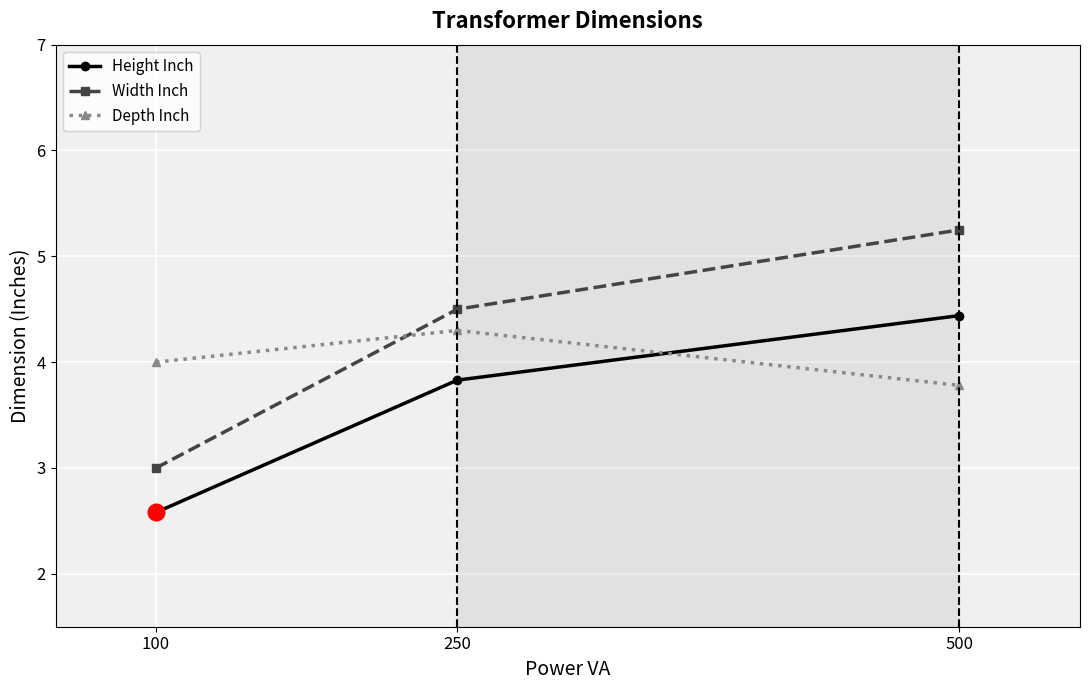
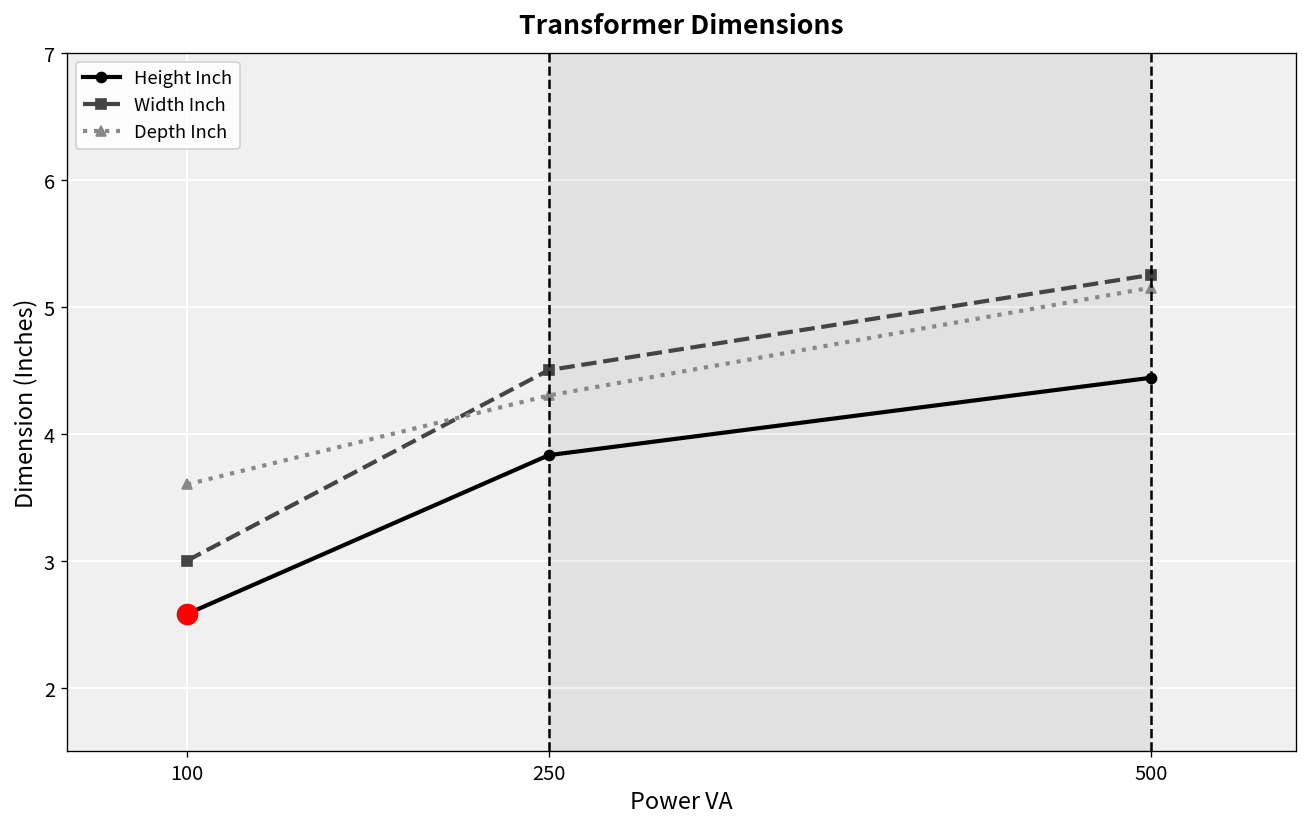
  {
    "Height Inch": {
      "250": 3.83,
      "500": 4.44
    },
    "Width Inch": {
      "100": 3.00,
      "250": 4.50,
      "500": 5.25
    },
    "Depth Inch": {
-     "100": 4.0,
+     "100": 3.6,
      "250": 4.30,
-     "500": 3.78
+     "500": 5.15
    }
  }
